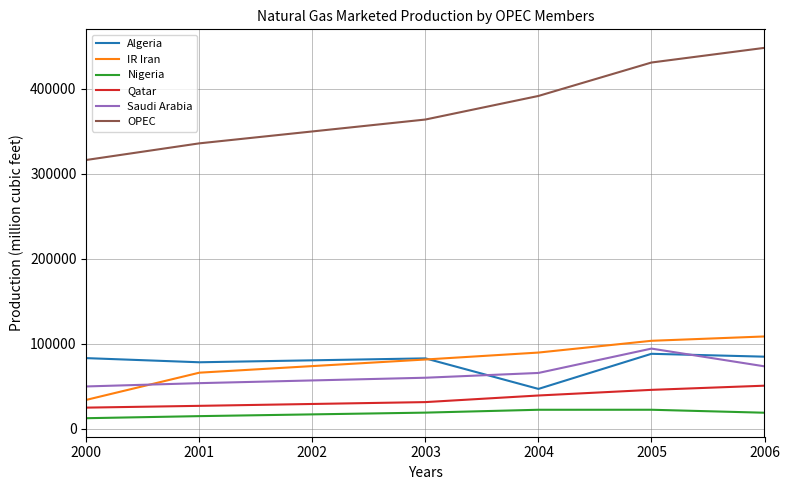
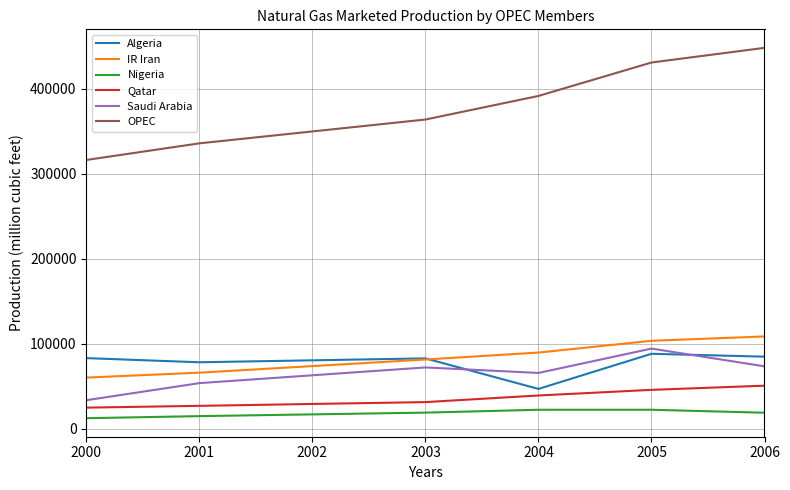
  {
    "Algeria": {
      "2000": 80000,
      "2001": 80000,
      "2004": 50000,
      "2005": 90000,
      "2006": 80000
    },
    "IR Iran": {
-     "2000": 30000,
+     "2000": 60000,
      "2001": 70000,
      "2004": 90000,
      "2005": 100000,
      "2006": 110000
    },
    "Nigeria": {
      "2000": 10000,
      "2001": 10000,
      "2003": 20000,
      "2004": 20000,
      "2005": 20000,
      "2006": 20000
    },
    "Qatar": {
      "2000": 20000,
      "2001": 30000,
      "2003": 30000,
      "2004": 40000,
      "2005": 50000,
      "2006": 50000
    },
    "Saudi Arabia": {
-     "2000": 50000,
+     "2000": 30000,
      "2001": 50000,
-     "2003": 60000,
+     "2003": 70000,
      "2004": 70000,
      "2005": 90000,
      "2006": 70000
    },
    "OPEC": {
      "2000": 320000,
      "2001": 340000,
      "2003": 360000,
      "2004": 390000,
      "2005": 430000,
      "2006": 450000
    }
  }
